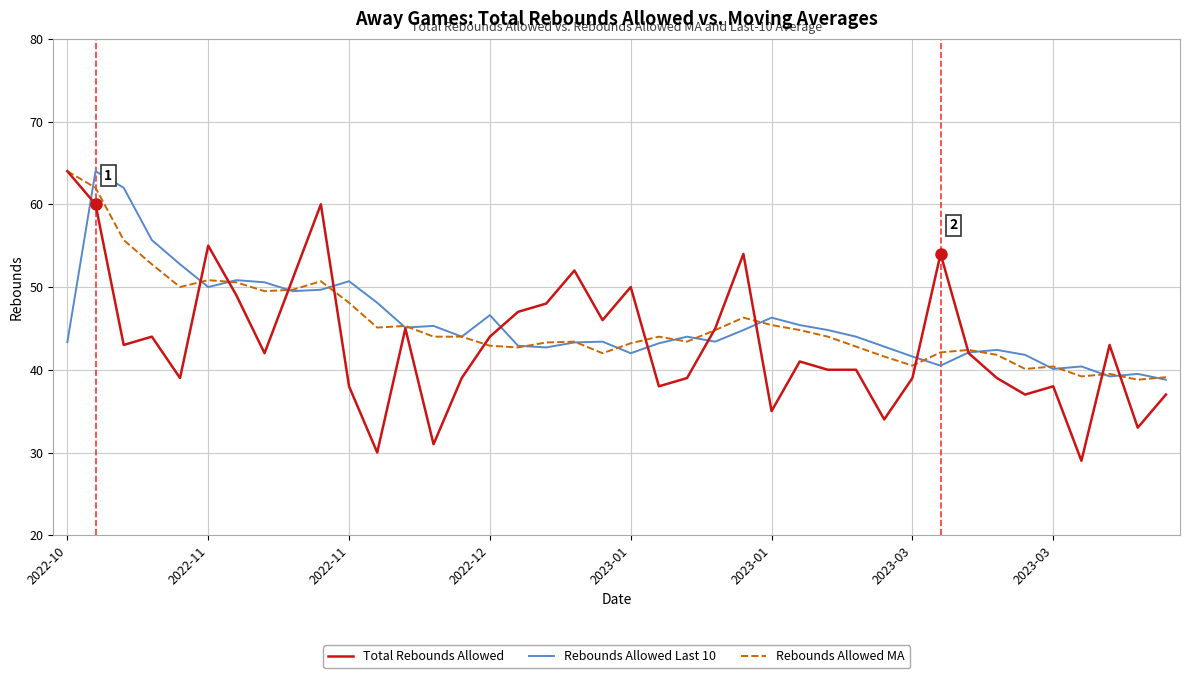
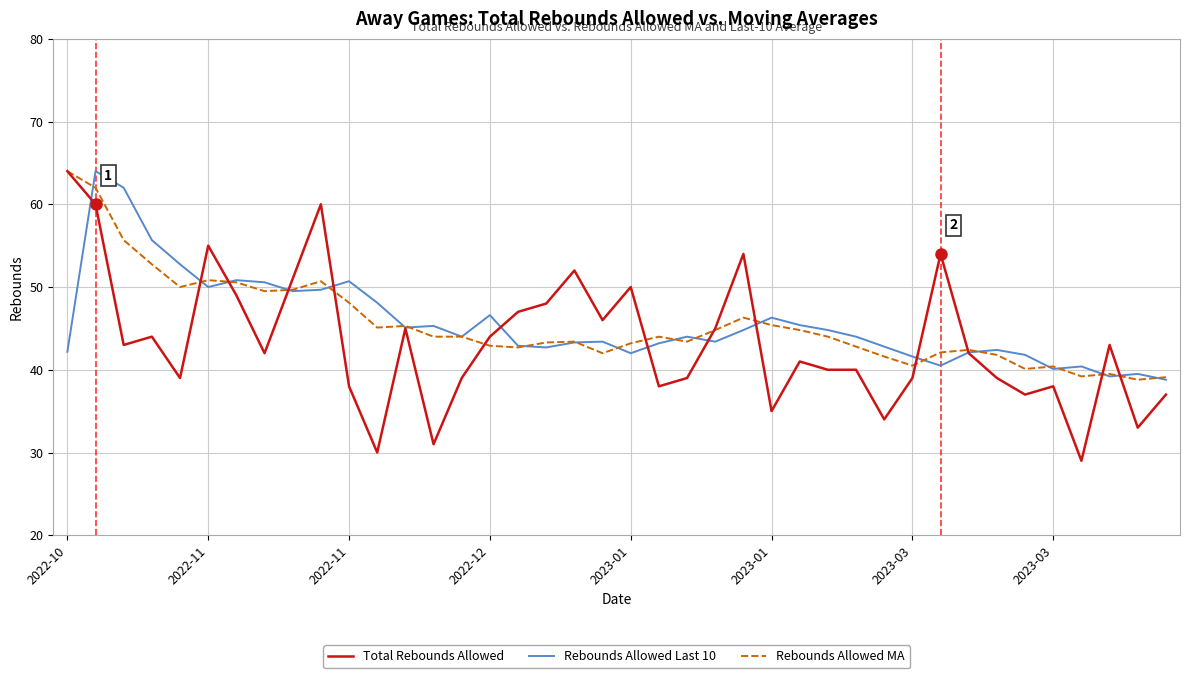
  {
    "Rebounds Allowed Last 10": {
-     "2022-10": 43,
+     "2022-10": 42,
      "2022-12": 47
    },
    "Rebounds Allowed MA": {
      "2022-12": 43
    }
  }
